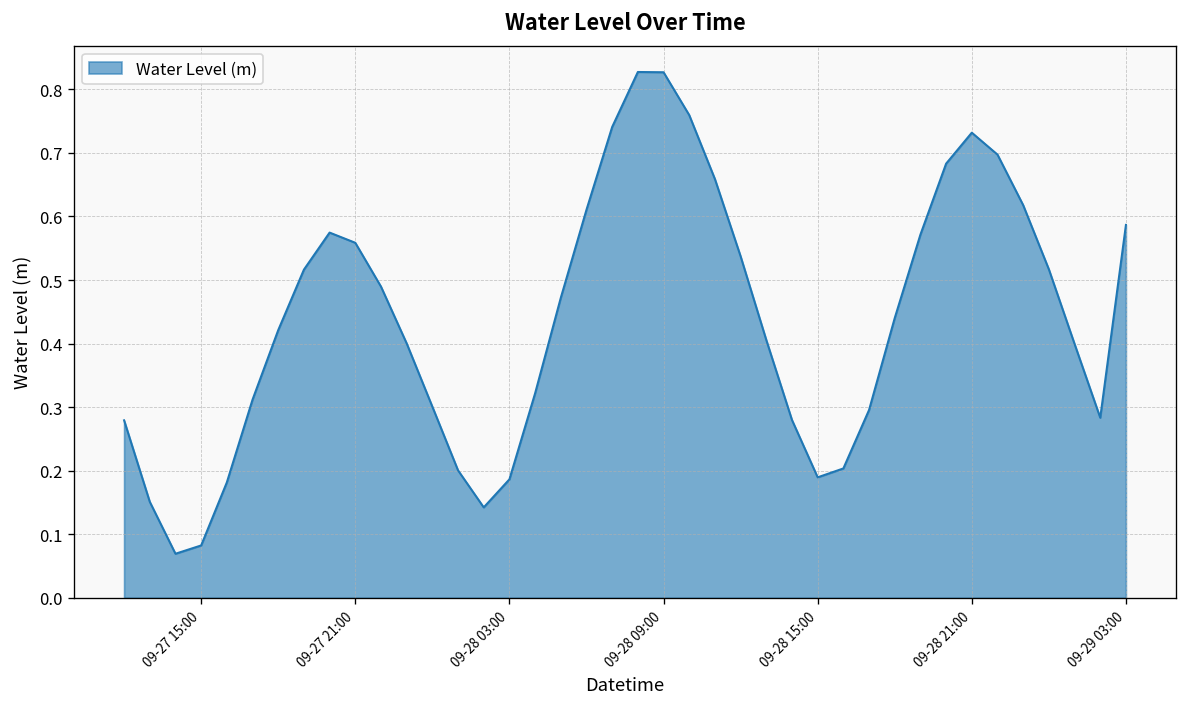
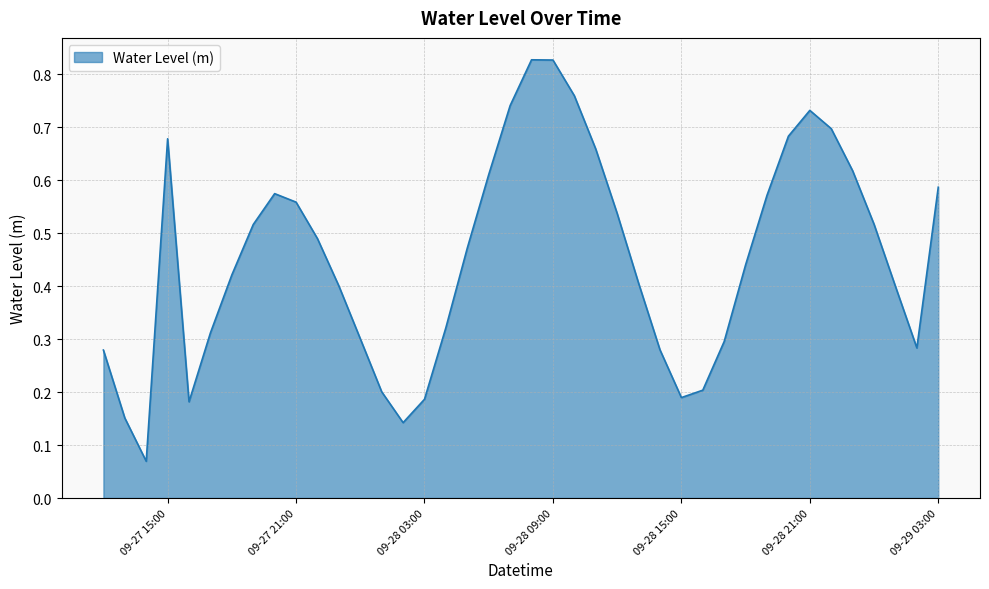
  {
-   "09-27 15:00": 0.08,
+   "09-27 15:00": 0.68,
    "09-27 21:00": 0.56,
    "09-28 03:00": 0.19,
    "09-28 09:00": 0.83,
    "09-28 15:00": 0.19,
    "09-28 21:00": 0.73,
    "09-29 03:00": 0.59
  }
